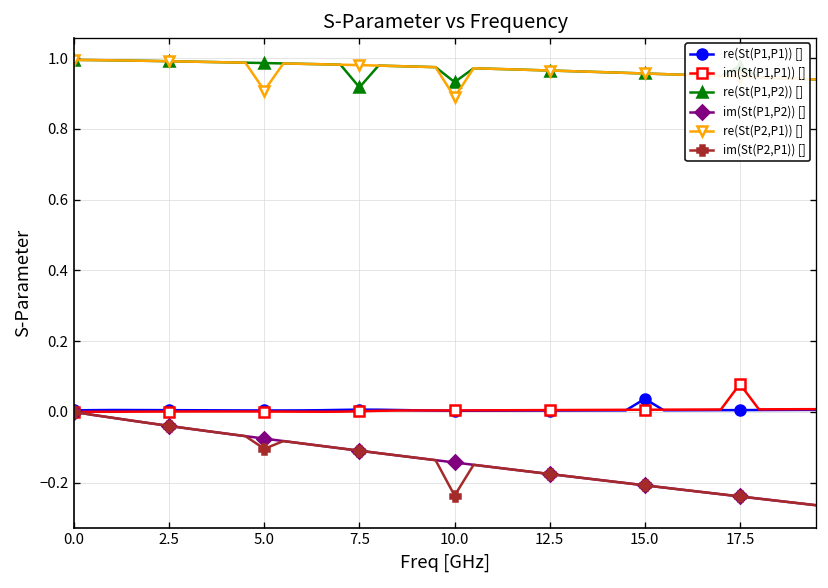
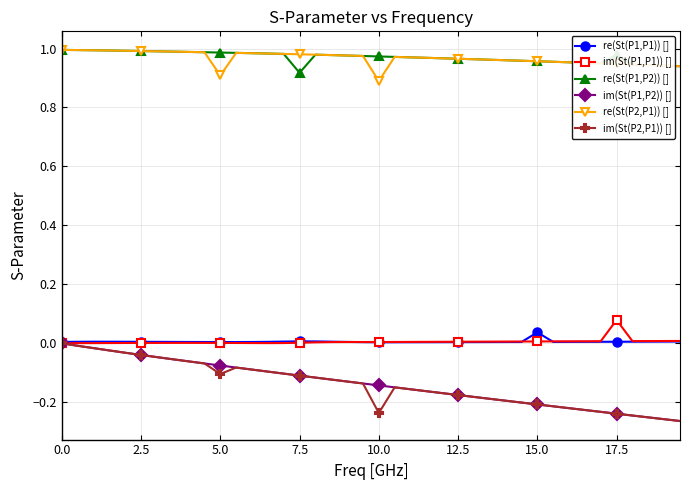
  {
    "re(St(P1,P1)) []": {
      "15.0": 0.04,
      "17.5": 0.01
    },
    "im(St(P1,P1)) []": {
      "15.0": 0.01,
      "17.5": 0.08
    },
    "re(St(P1,P2)) []": {
      "5.0": 0.99,
      "7.5": 0.92,
-     "10.0": 0.93
+     "10.0": 0.97
    },
    "im(St(P1,P2)) []": {
      "5.0": -0.08,
      "10.0": -0.14
    },
    "re(St(P2,P1)) []": {
      "5.0": 0.91,
      "7.5": 0.98,
      "10.0": 0.89
    },
    "im(St(P2,P1)) []": {
      "5.0": -0.10,
      "10.0": -0.24
    }
  }
